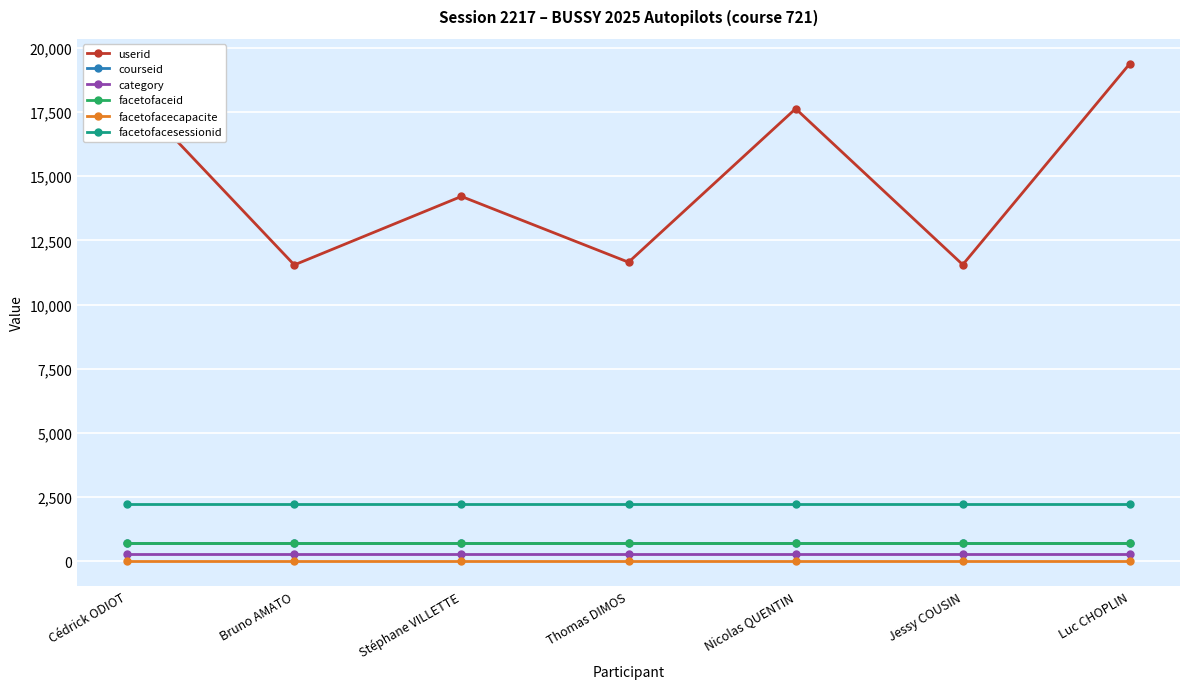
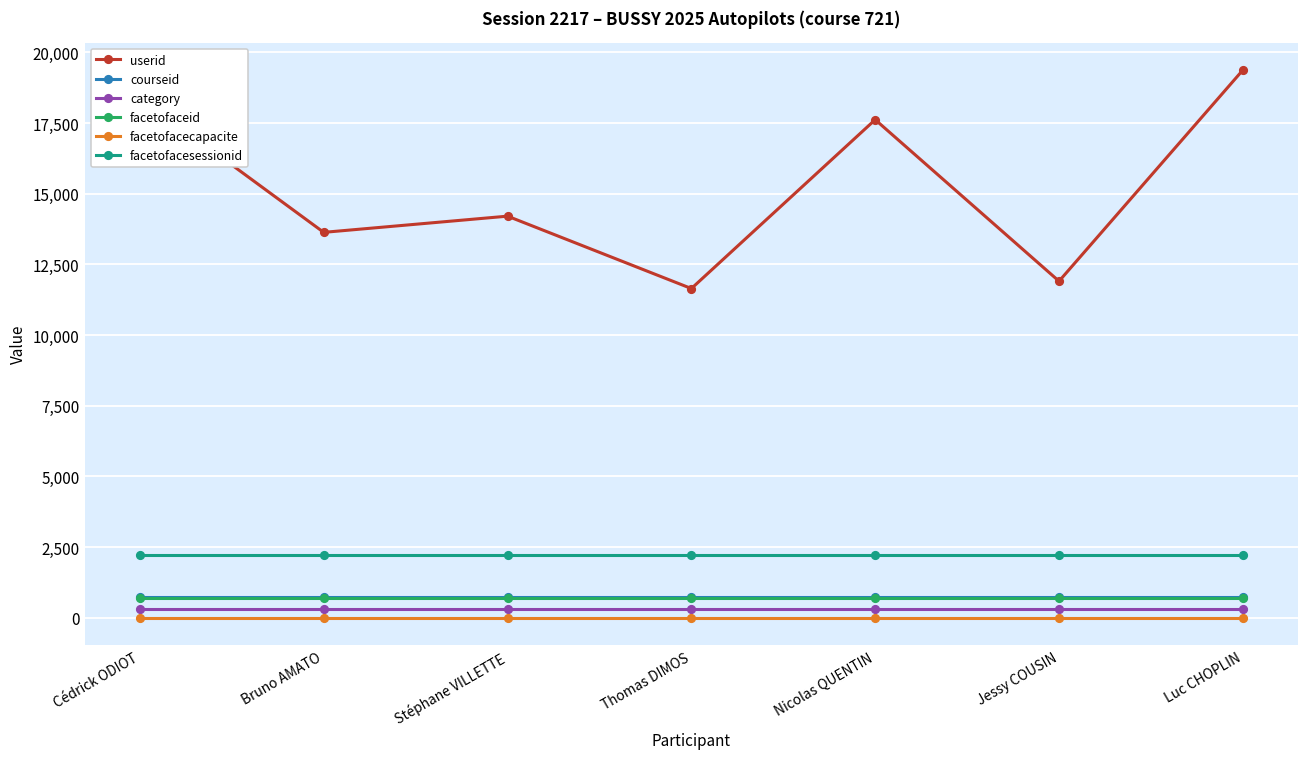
  {
    "userid": {
-     "Bruno AMATO": "11,500",
+     "Bruno AMATO": "13,600",
      "Stéphane VILLETTE": "14,200",
      "Thomas DIMOS": "11,600",
      "Nicolas QUENTIN": "17,600",
-     "Jessy COUSIN": "11,600",
+     "Jessy COUSIN": "11,900",
      "Luc CHOPLIN": "19,400"
    },
    "category": {
      "Cédrick ODIOT": "300",
      "Bruno AMATO": "300",
      "Stéphane VILLETTE": "300",
      "Thomas DIMOS": "300",
      "Nicolas QUENTIN": "300",
      "Jessy COUSIN": "300",
      "Luc CHOPLIN": "300"
    },
    "facetofacecapacite": {
      "Cédrick ODIOT": "0",
      "Bruno AMATO": "0",
      "Stéphane VILLETTE": "0",
      "Thomas DIMOS": "0",
      "Nicolas QUENTIN": "0",
      "Jessy COUSIN": "0",
      "Luc CHOPLIN": "0"
    }
  }
